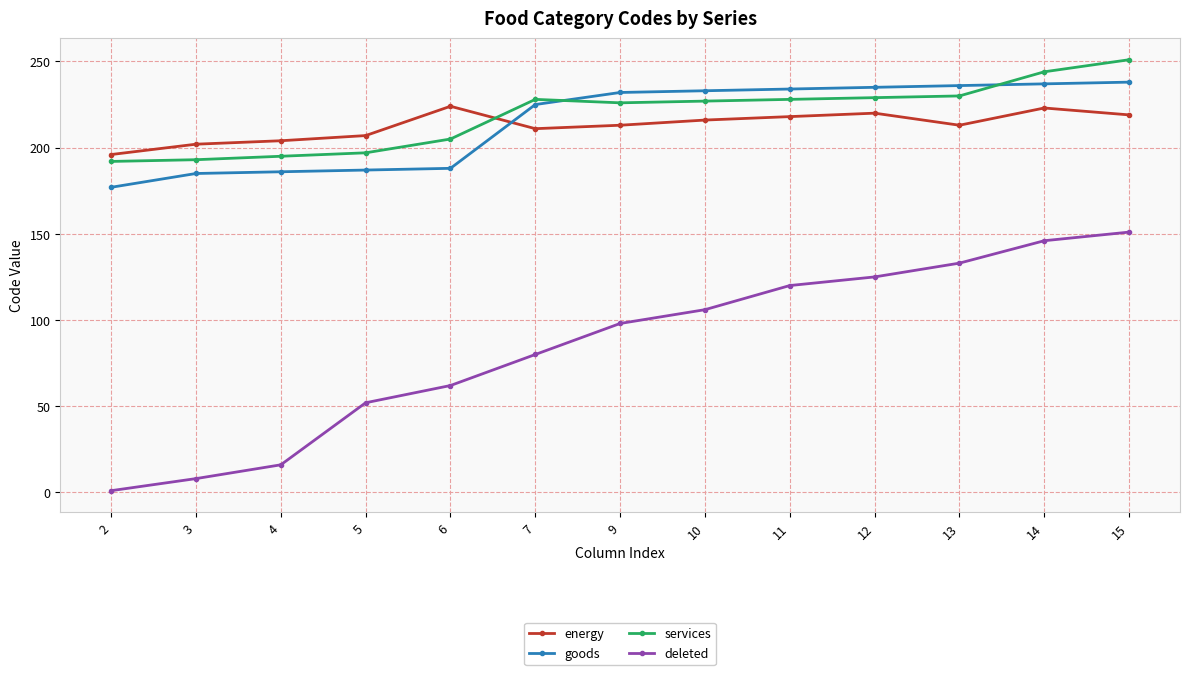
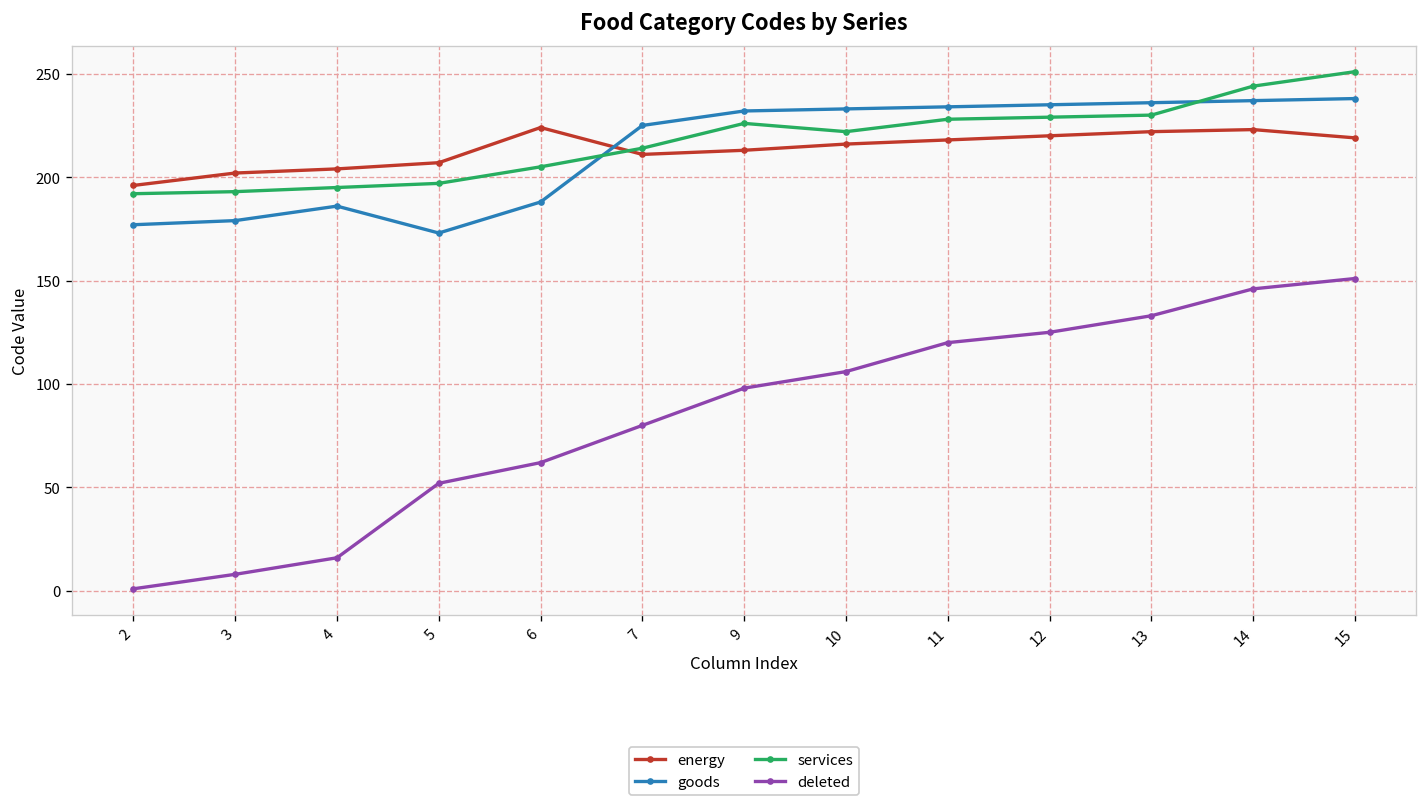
  {
    "energy": {
      "2": 196,
      "3": 202,
      "4": 204,
      "5": 207,
      "6": 224,
      "7": 211,
      "9": 213,
      "10": 216,
      "11": 218,
      "12": 220,
-     "13": 213,
+     "13": 222,
      "14": 223,
      "15": 219
    },
    "goods": {
      "2": 177,
-     "3": 185,
+     "3": 179,
      "4": 186,
-     "5": 187,
+     "5": 173,
      "6": 188,
      "7": 225,
      "9": 232,
      "10": 233,
      "11": 234,
      "12": 235,
      "13": 236,
      "14": 237,
      "15": 238
    },
    "services": {
      "2": 192,
      "3": 193,
      "4": 195,
      "5": 197,
      "6": 205,
-     "7": 228,
+     "7": 214,
      "9": 226,
-     "10": 227,
+     "10": 222,
      "11": 228,
      "12": 229,
      "13": 230,
      "14": 244,
      "15": 251
    },
    "deleted": {
      "2": 1,
      "3": 8,
      "4": 16,
      "5": 52,
      "6": 62,
      "7": 80,
      "9": 98,
      "10": 106,
      "11": 120,
      "12": 125,
      "13": 133,
      "14": 146,
      "15": 151
    }
  }
